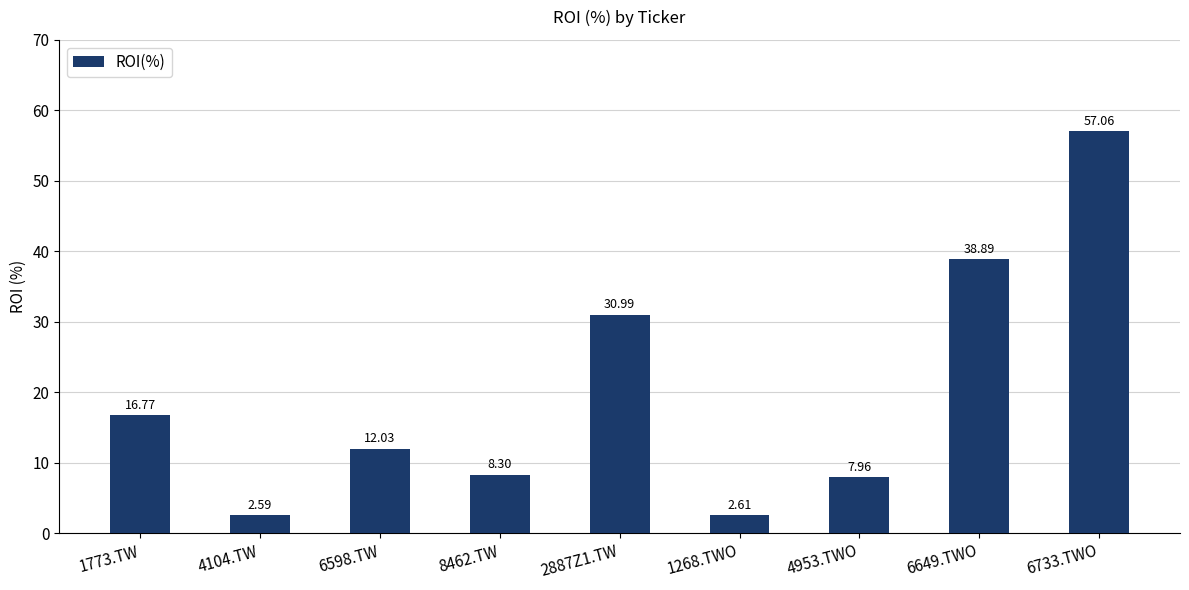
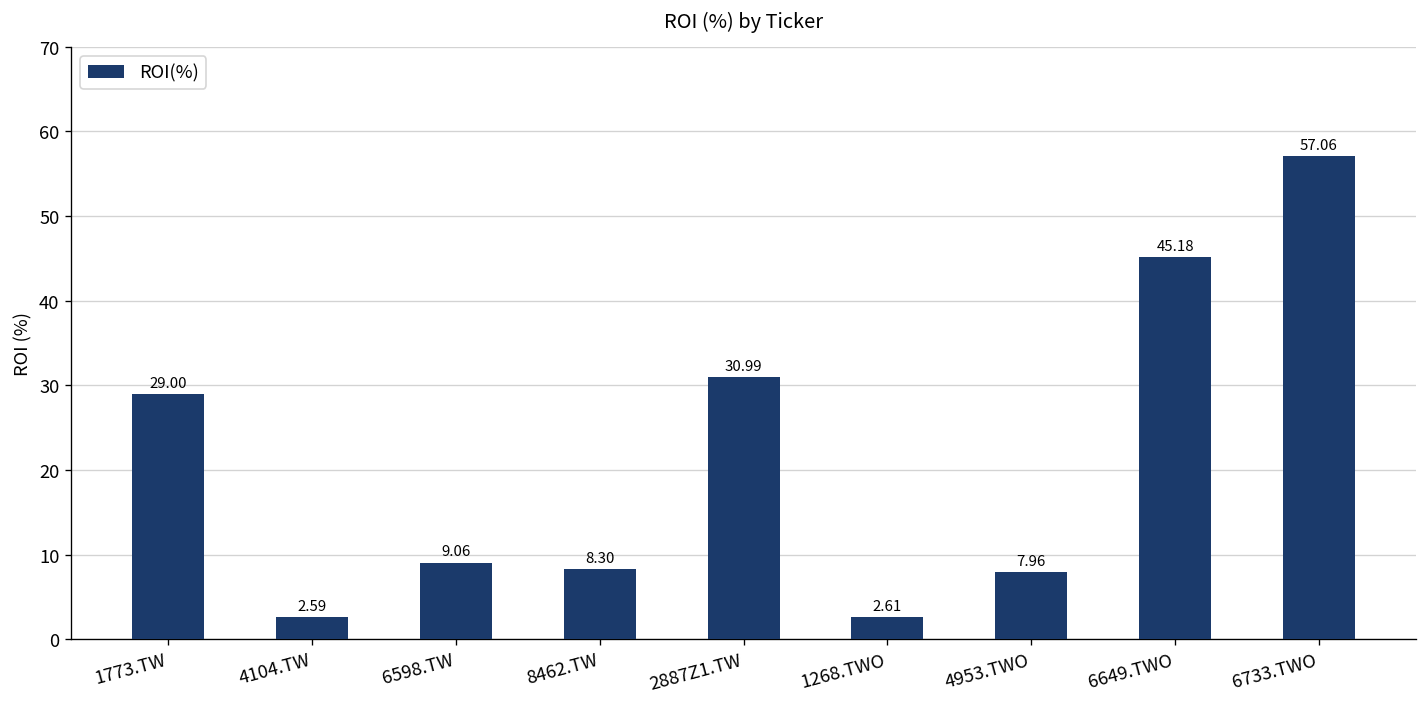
  {
-   "1773.TW": 16.77,
+   "1773.TW": 29.00,
    "4104.TW": 2.59,
-   "6598.TW": 12.03,
+   "6598.TW": 9.06,
    "8462.TW": 8.30,
    "2887Z1.TW": 30.99,
    "1268.TWO": 2.61,
    "4953.TWO": 7.96,
-   "6649.TWO": 38.89,
+   "6649.TWO": 45.18,
    "6733.TWO": 57.06
  }
